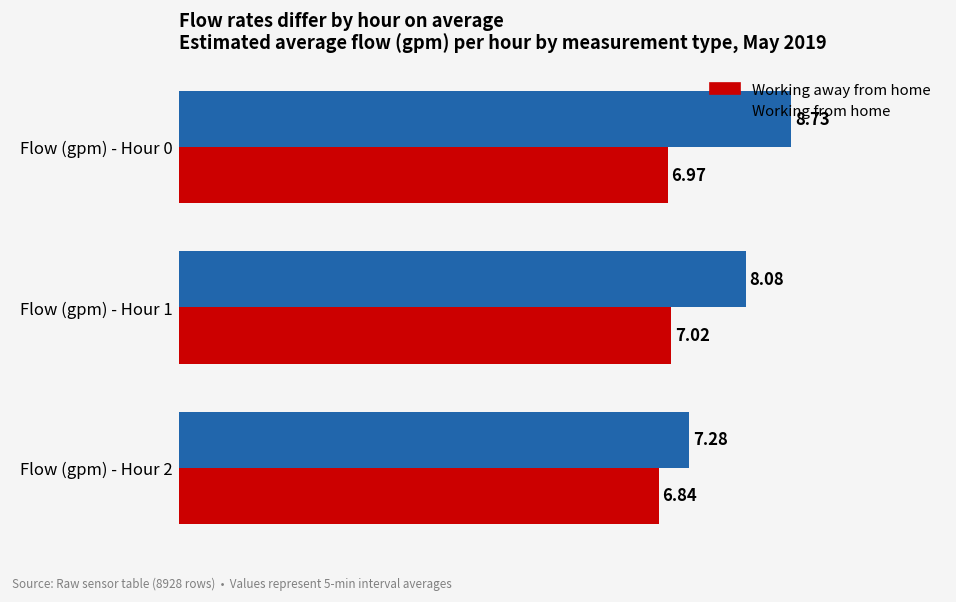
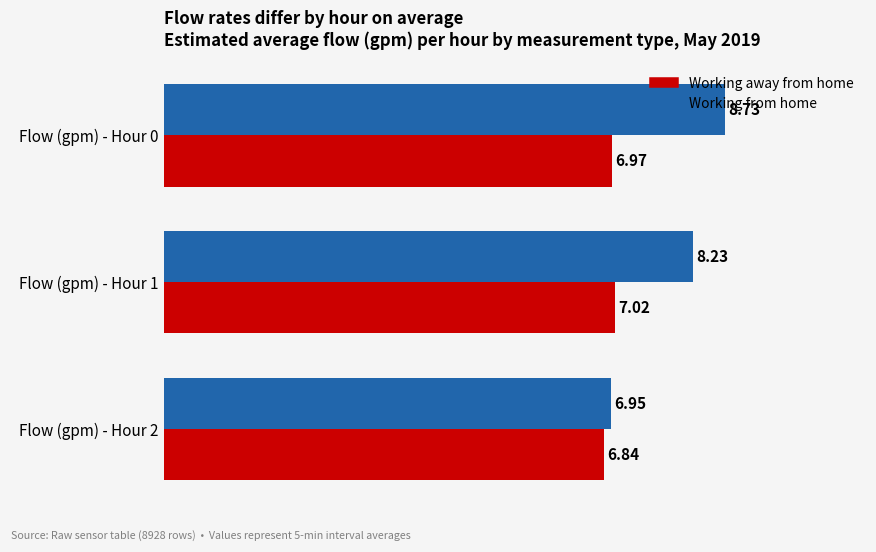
  {
    "Working away from home": {
      "Flow (gpm) - Hour 0": 6.97,
      "Flow (gpm) - Hour 1": 7.02,
      "Flow (gpm) - Hour 2": 6.84
    },
    "Working from home": {
      "Flow (gpm) - Hour 0": 8.73,
-     "Flow (gpm) - Hour 1": 8.08,
-     "Flow (gpm) - Hour 2": 7.28
+     "Flow (gpm) - Hour 1": 8.23,
+     "Flow (gpm) - Hour 2": 6.95
    }
  }
